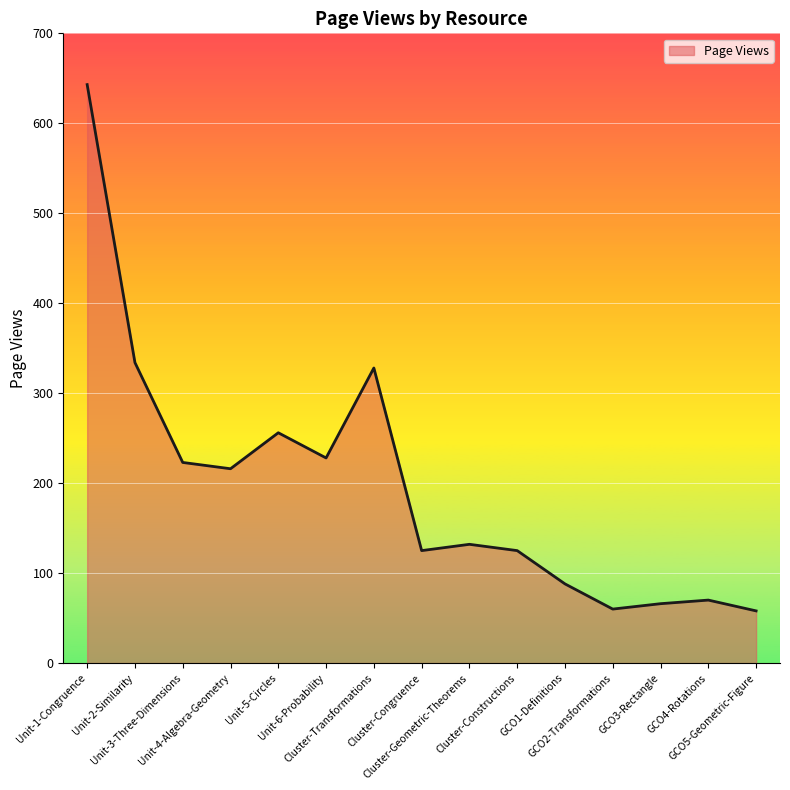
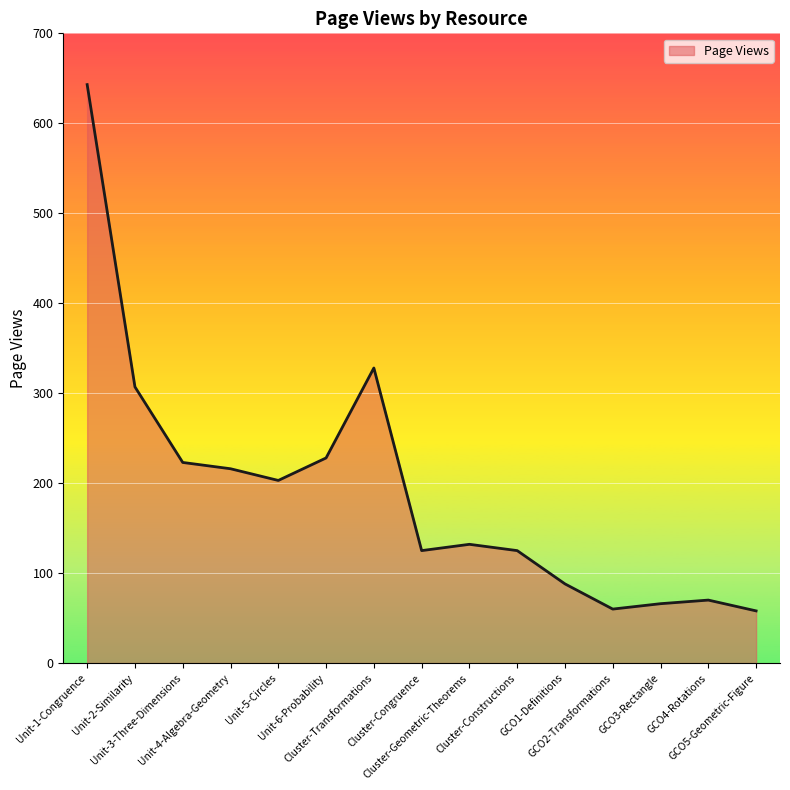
  {
    "Unit-1-Congruence": 640,
-   "Unit-2-Similarity": 330,
+   "Unit-2-Similarity": 310,
    "Unit-3-Three-Dimensions": 220,
    "Unit-4-Algebra-Geometry": 220,
-   "Unit-5-Circles": 260,
+   "Unit-5-Circles": 200,
    "Unit-6-Probability": 230,
    "Cluster-Transformations": 330,
    "Cluster-Congruence": 130,
    "Cluster-Geometric-Theorems": 130,
    "Cluster-Constructions": 130,
    "GCO1-Definitions": 90,
    "GCO2-Transformations": 60,
    "GCO3-Rectangle": 70,
    "GCO4-Rotations": 70,
    "GCO5-Geometric-Figure": 60
  }
